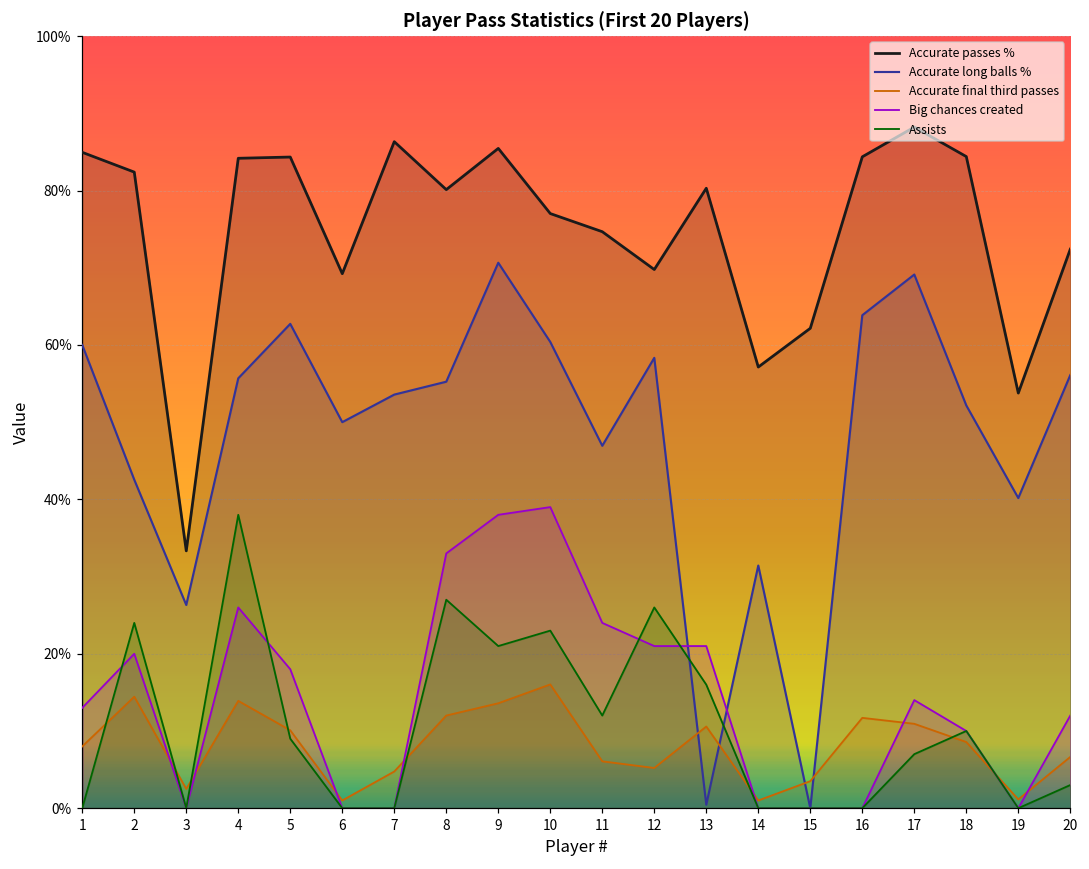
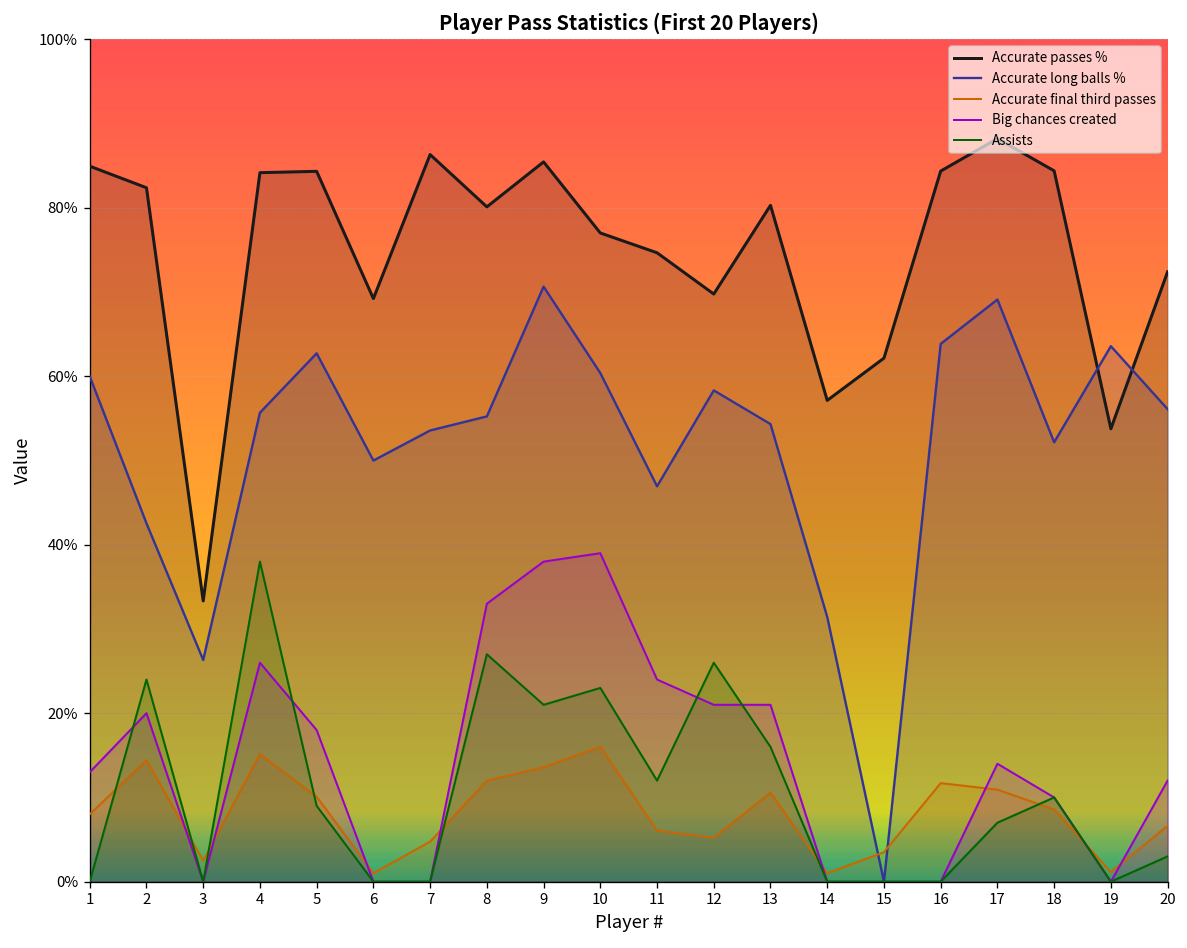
  {
    "Accurate passes %": {
      "1": "85%",
      "2": "82%",
      "3": "33%",
      "4": "84%",
      "5": "84%",
      "6": "69%",
      "7": "86%",
      "8": "80%",
      "9": "85%",
      "10": "77%",
      "11": "75%",
      "12": "70%",
      "13": "80%",
      "14": "57%",
      "15": "62%",
      "16": "84%",
      "18": "84%",
      "19": "54%",
      "20": "72%"
    },
    "Accurate long balls %": {
      "1": "60%",
      "2": "43%",
      "3": "26%",
      "4": "56%",
      "5": "63%",
      "6": "50%",
      "7": "54%",
      "8": "55%",
      "9": "71%",
      "10": "60%",
      "11": "47%",
      "12": "58%",
-     "13": "0%",
+     "13": "54%",
      "14": "31%",
      "16": "64%",
      "17": "69%",
      "18": "52%",
-     "19": "40%",
+     "19": "64%",
      "20": "56%"
    },
    "Accurate final third passes": {
      "1": "8%",
      "2": "14%",
      "3": "3%",
-     "4": "14%",
+     "4": "15%",
      "5": "10%",
      "6": "1%",
      "7": "5%",
      "8": "12%",
      "9": "14%",
      "10": "16%",
      "11": "6%",
      "12": "5%",
      "13": "11%",
      "14": "1%",
      "15": "4%",
      "16": "12%",
      "17": "11%",
      "18": "9%",
      "19": "1%",
      "20": "7%"
    },
    "Big chances created": {
      "1": "13%",
      "2": "20%",
      "4": "26%",
      "5": "18%",
      "8": "33%",
      "9": "38%",
      "10": "39%",
      "11": "24%",
      "12": "21%",
      "13": "21%",
      "17": "14%",
      "20": "12%"
    },
    "Assists": {
      "1": "0%",
      "2": "24%",
      "4": "38%",
      "5": "9%",
      "8": "27%",
      "9": "21%",
      "10": "23%",
      "11": "12%",
      "12": "26%",
      "13": "16%",
      "17": "7%",
      "20": "3%"
    }
  }
